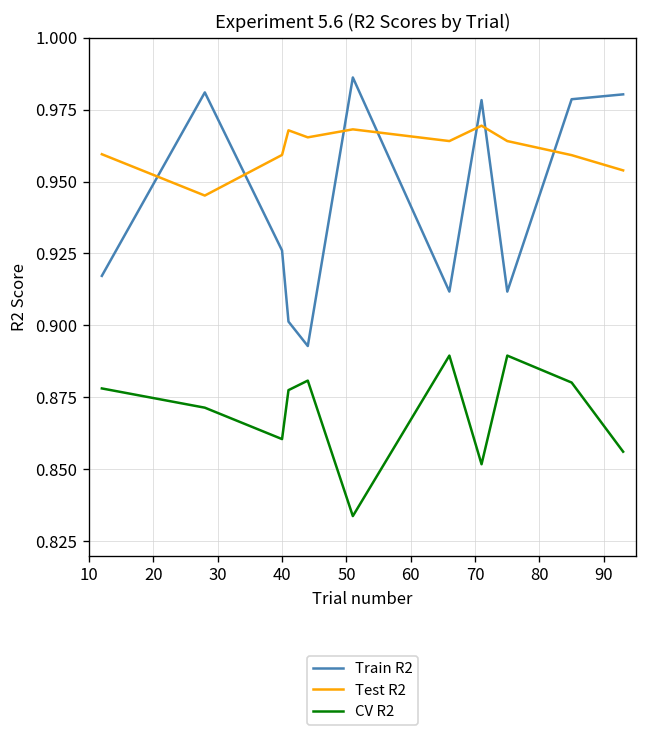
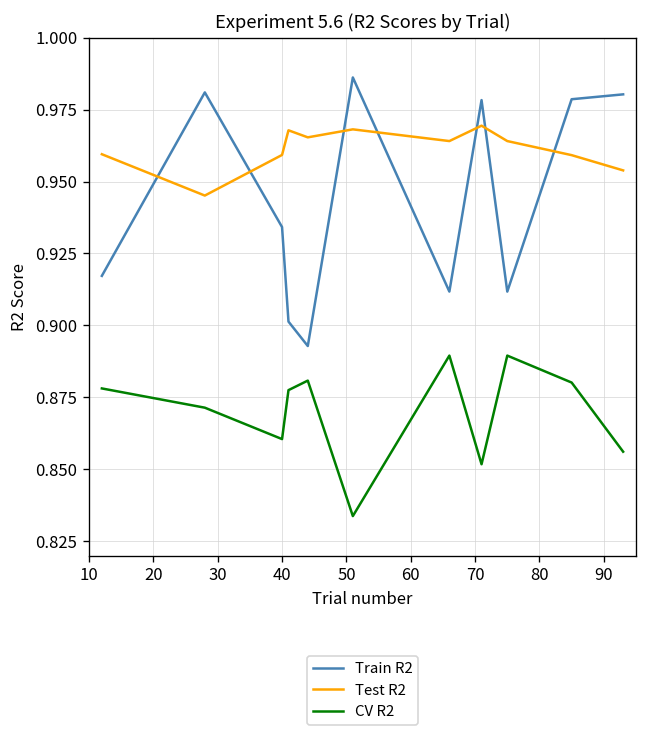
  {
    "Train R2": {
-     "40": 0.926
+     "40": 0.934
    },
    "Test R2": {
      "40": 0.959
    },
    "CV R2": {
      "40": 0.860
    }
  }
